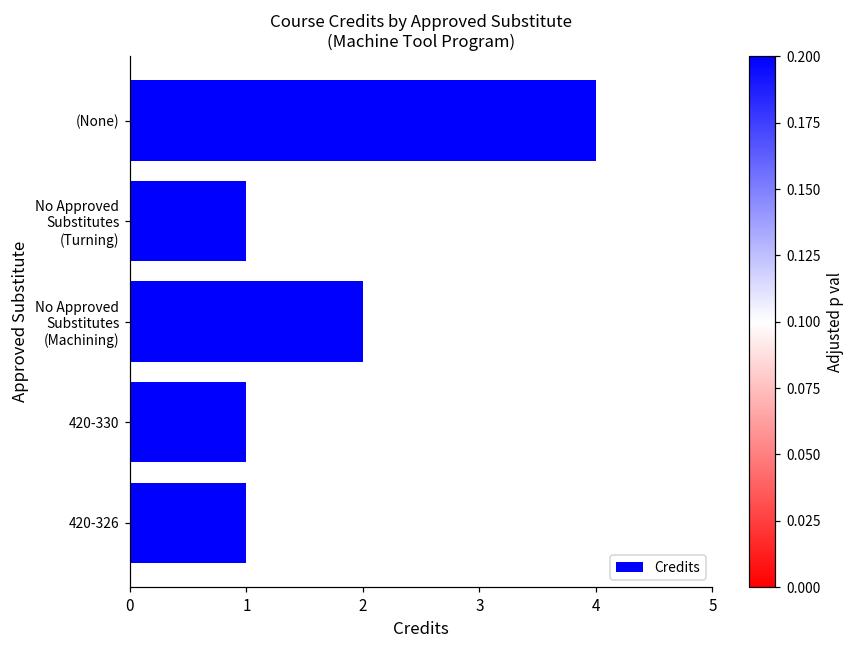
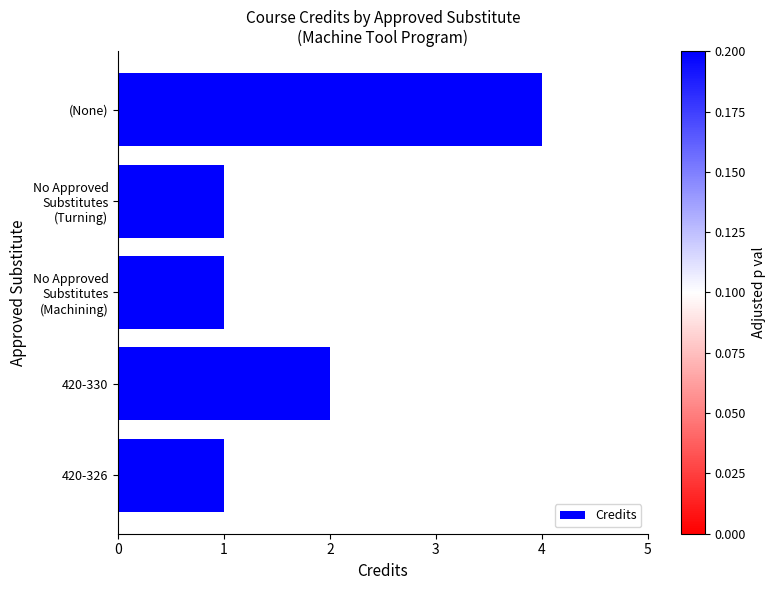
  {
    "(None)": 4,
    "No Approved Substitutes (Turning)": 1,
-   "No Approved Substitutes (Machining)": 2,
-   "420-330": 1,
+   "No Approved Substitutes (Machining)": 1,
+   "420-330": 2,
    "420-326": 1
  }
